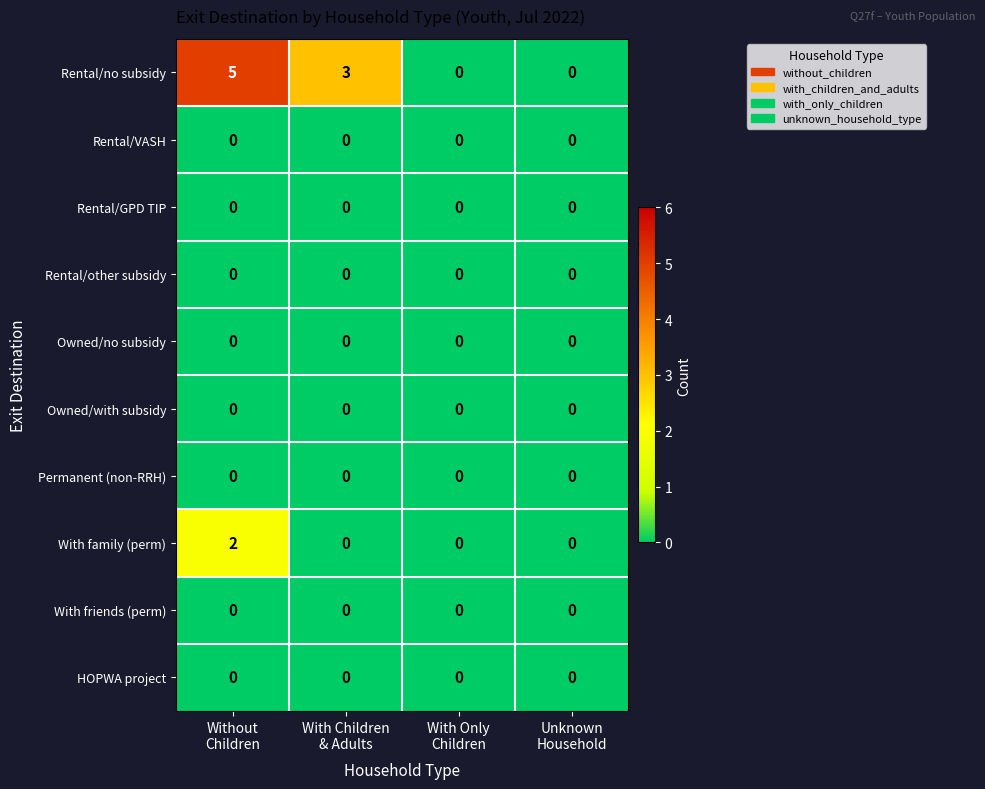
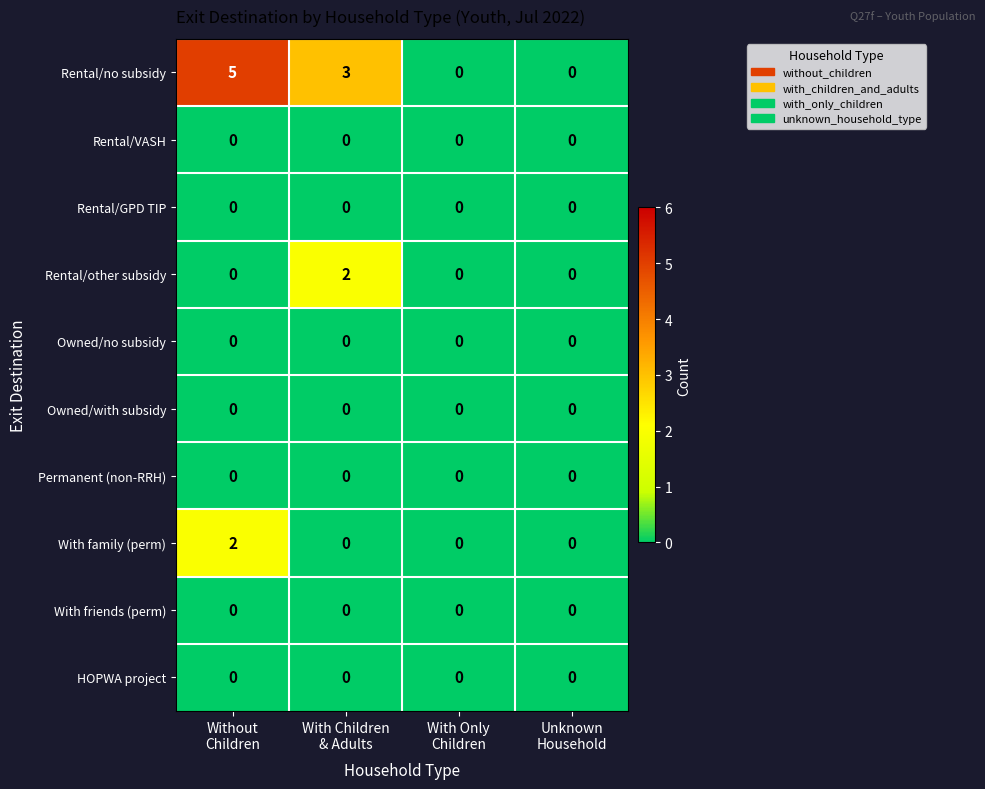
  {
    "Rental/no subsidy": {
      "Without Children": 5,
      "With Children & Adults": 3,
      "With Only Children": 0,
      "Unknown Household": 0
    },
    "Rental/VASH": {
      "Without Children": 0,
      "With Children & Adults": 0,
      "With Only Children": 0,
      "Unknown Household": 0
    },
    "Rental/GPD TIP": {
      "Without Children": 0,
      "With Children & Adults": 0,
      "With Only Children": 0,
      "Unknown Household": 0
    },
    "Rental/other subsidy": {
      "Without Children": 0,
-     "With Children & Adults": 0,
+     "With Children & Adults": 2,
      "With Only Children": 0,
      "Unknown Household": 0
    },
    "Owned/no subsidy": {
      "Without Children": 0,
      "With Children & Adults": 0,
      "With Only Children": 0,
      "Unknown Household": 0
    },
    "Owned/with subsidy": {
      "Without Children": 0,
      "With Children & Adults": 0,
      "With Only Children": 0,
      "Unknown Household": 0
    },
    "Permanent (non-RRH)": {
      "Without Children": 0,
      "With Children & Adults": 0,
      "With Only Children": 0,
      "Unknown Household": 0
    },
    "With family (perm)": {
      "Without Children": 2,
      "With Children & Adults": 0,
      "With Only Children": 0,
      "Unknown Household": 0
    },
    "With friends (perm)": {
      "Without Children": 0,
      "With Children & Adults": 0,
      "With Only Children": 0,
      "Unknown Household": 0
    },
    "HOPWA project": {
      "Without Children": 0,
      "With Children & Adults": 0,
      "With Only Children": 0,
      "Unknown Household": 0
    }
  }
